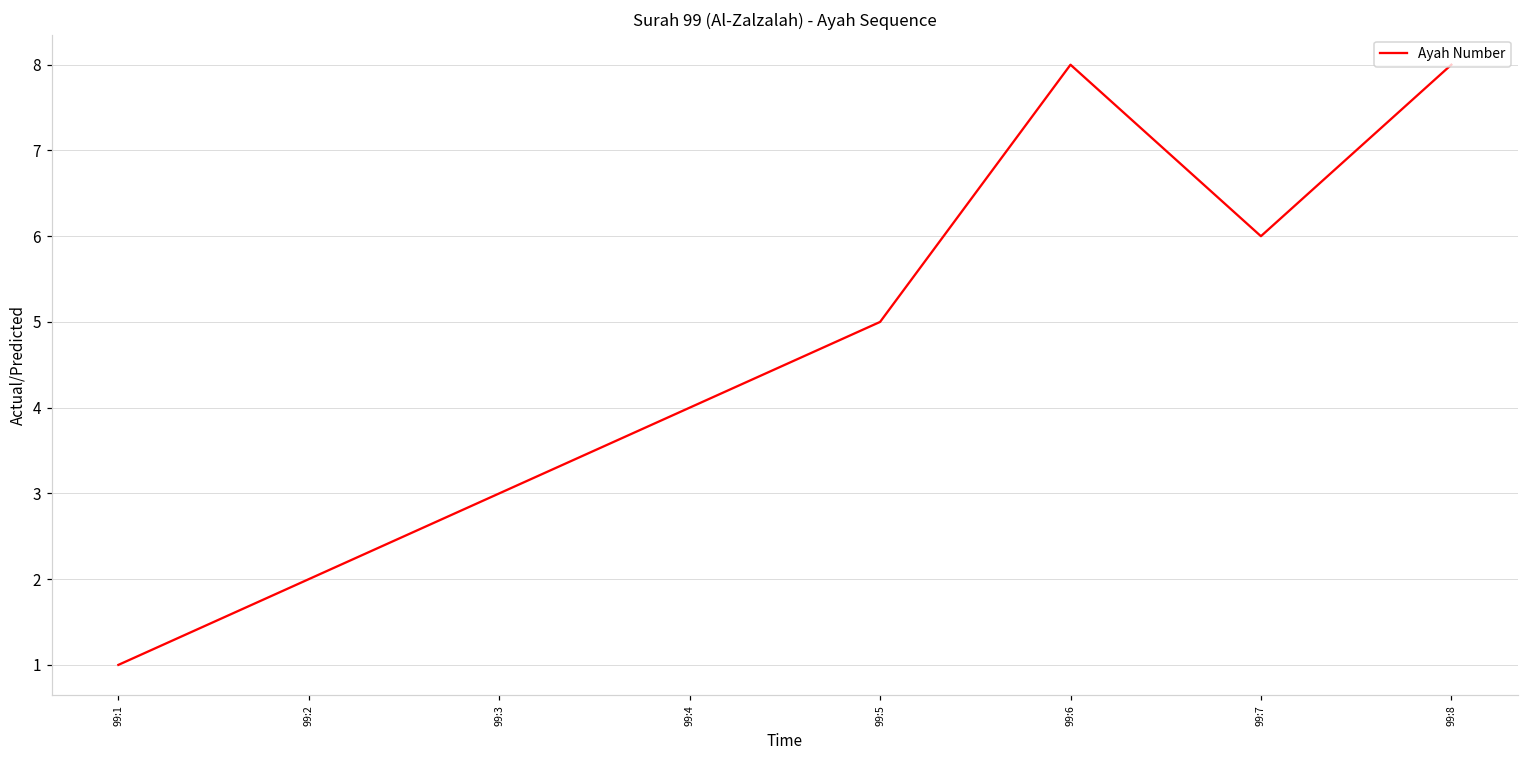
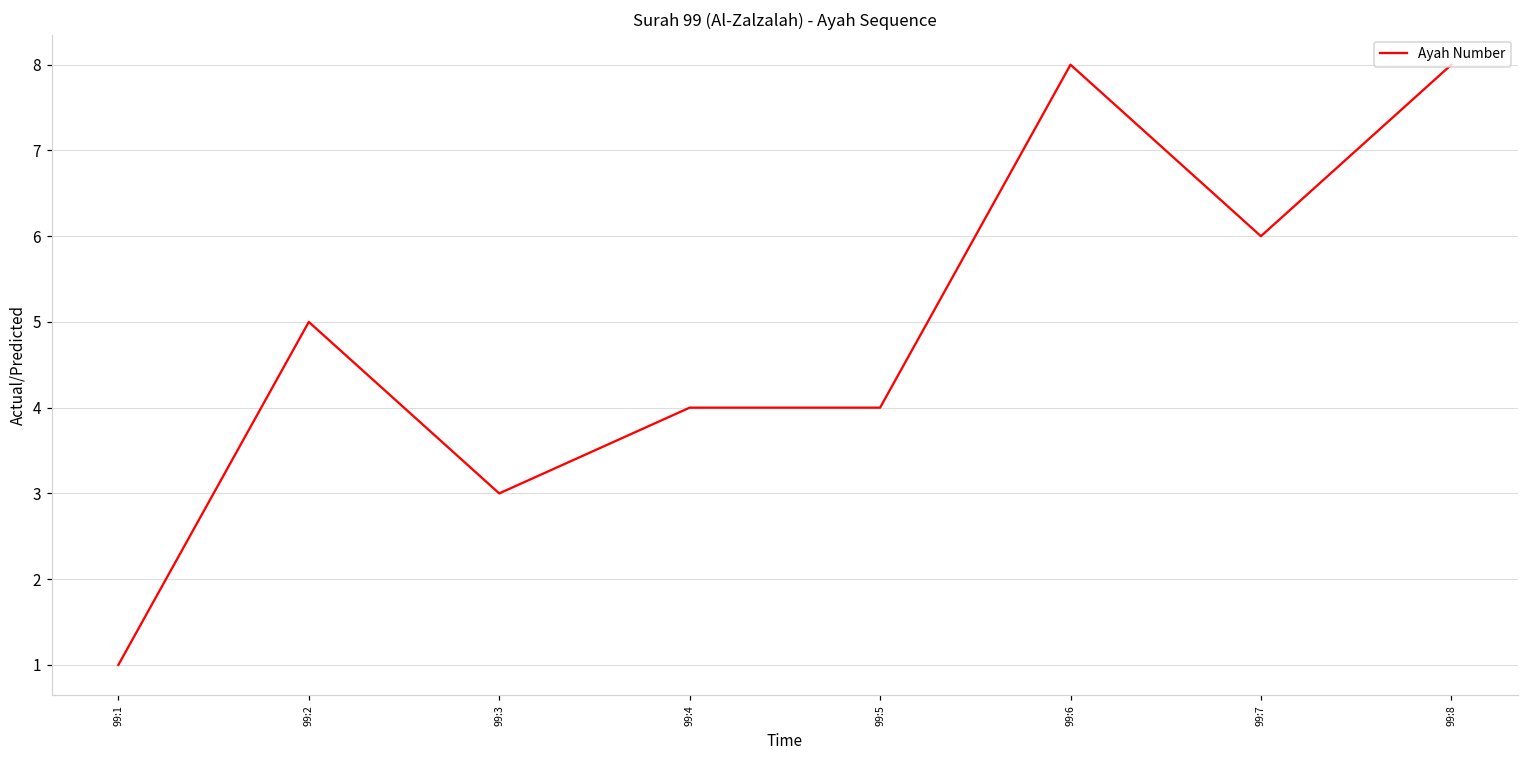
  {
    "99:1": 1,
-   "99:2": 2,
+   "99:2": 5,
    "99:3": 3,
    "99:4": 4,
-   "99:5": 5,
+   "99:5": 4,
    "99:6": 8,
    "99:7": 6
  }
